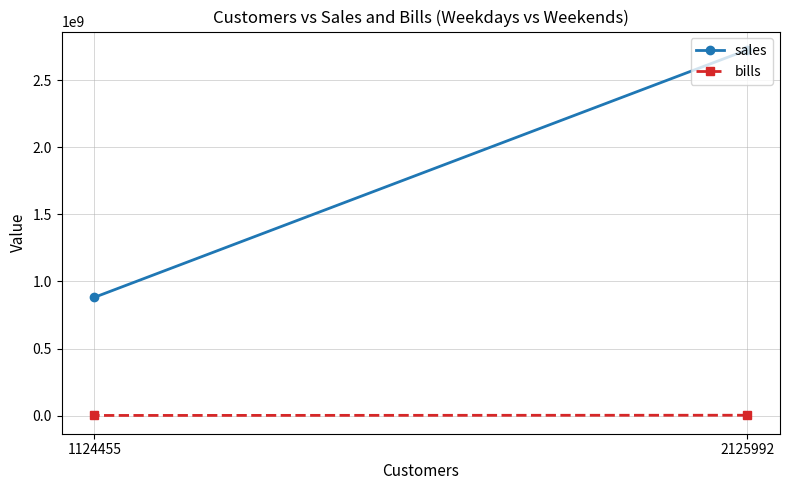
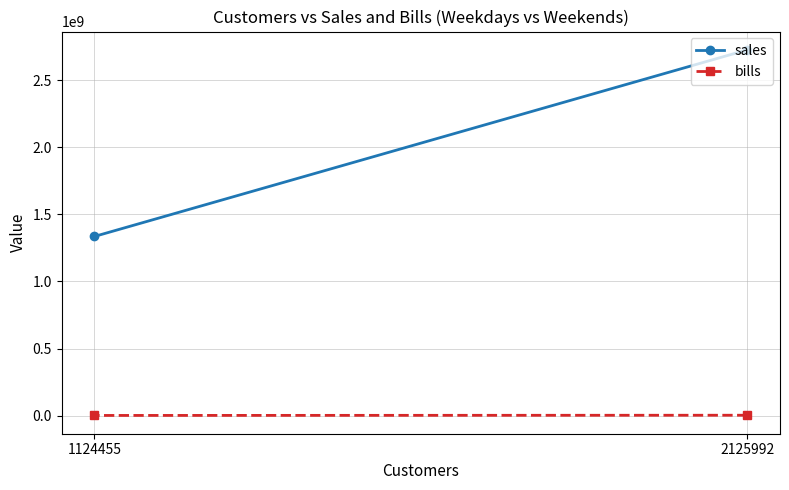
  {
    "sales": {
-     "1124455": 880000000
+     "1124455": 1340000000
    },
    "bills": {
      "1124455": 0,
      "2125992": 0
    }
  }
